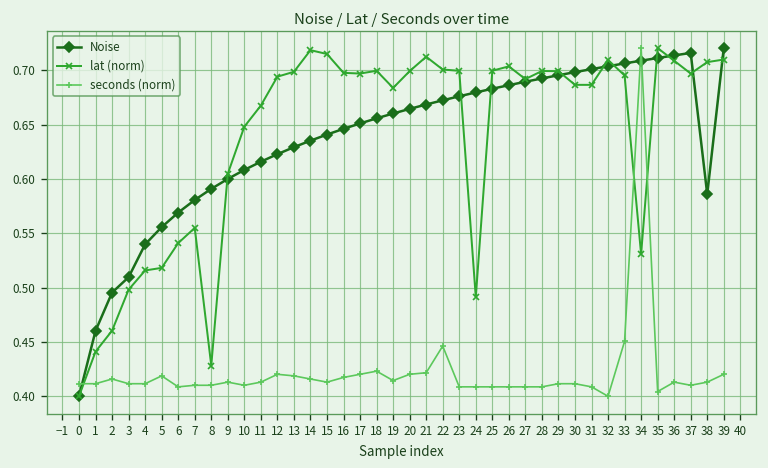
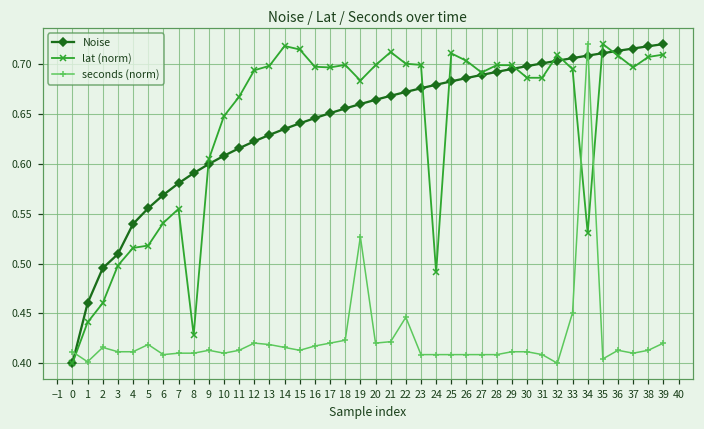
  {
    "Noise": {
      "1": 0.46,
      "2": 0.50,
      "3": 0.51,
      "4": 0.54,
      "5": 0.56,
      "6": 0.57,
      "7": 0.58,
      "8": 0.59,
      "9": 0.60,
      "10": 0.61,
      "11": 0.62,
      "12": 0.62,
      "13": 0.63,
      "14": 0.64,
      "15": 0.64,
      "16": 0.65,
      "17": 0.65,
      "18": 0.66,
      "19": 0.66,
      "20": 0.66,
      "21": 0.67,
      "22": 0.67,
      "23": 0.68,
      "24": 0.68,
      "25": 0.68,
      "26": 0.69,
      "28": 0.69,
      "29": 0.70,
      "30": 0.70,
      "31": 0.70,
      "32": 0.70,
      "33": 0.71,
      "34": 0.71,
      "35": 0.71,
      "36": 0.71,
      "37": 0.72,
-     "38": 0.59,
+     "38": 0.72,
      "39": 0.72
    },
    "lat (norm)": {
      "1": 0.44,
      "2": 0.46,
      "3": 0.50,
      "4": 0.52,
      "5": 0.52,
      "6": 0.54,
      "7": 0.55,
      "8": 0.43,
      "9": 0.60,
      "10": 0.65,
      "11": 0.67,
      "12": 0.69,
      "13": 0.70,
      "14": 0.72,
      "15": 0.71,
      "16": 0.70,
      "17": 0.70,
      "18": 0.70,
      "19": 0.68,
      "20": 0.70,
      "21": 0.71,
      "22": 0.70,
      "23": 0.70,
      "24": 0.49,
-     "25": 0.70,
+     "25": 0.71,
      "26": 0.70,
      "28": 0.70,
      "29": 0.70,
      "30": 0.69,
      "31": 0.69,
      "32": 0.71,
      "33": 0.70,
      "34": 0.53,
      "35": 0.72,
      "36": 0.71,
      "37": 0.70,
      "38": 0.71,
      "39": 0.71
    },
    "seconds (norm)": {
      "0": 0.41,
-     "1": 0.41,
+     "1": 0.40,
      "2": 0.42,
      "3": 0.41,
      "4": 0.41,
      "5": 0.42,
      "6": 0.41,
      "7": 0.41,
      "8": 0.41,
      "9": 0.41,
      "10": 0.41,
      "11": 0.41,
      "12": 0.42,
      "13": 0.42,
      "14": 0.42,
      "15": 0.41,
      "16": 0.42,
      "17": 0.42,
      "18": 0.42,
-     "19": 0.41,
+     "19": 0.53,
      "20": 0.42,
      "21": 0.42,
      "22": 0.45,
      "23": 0.41,
      "24": 0.41,
      "25": 0.41,
      "26": 0.41,
      "27": 0.41,
      "28": 0.41,
      "29": 0.41,
      "30": 0.41,
      "31": 0.41,
      "32": 0.40,
      "33": 0.45,
      "34": 0.72,
      "35": 0.40,
      "36": 0.41,
      "37": 0.41,
      "38": 0.41,
      "39": 0.42
    }
  }
